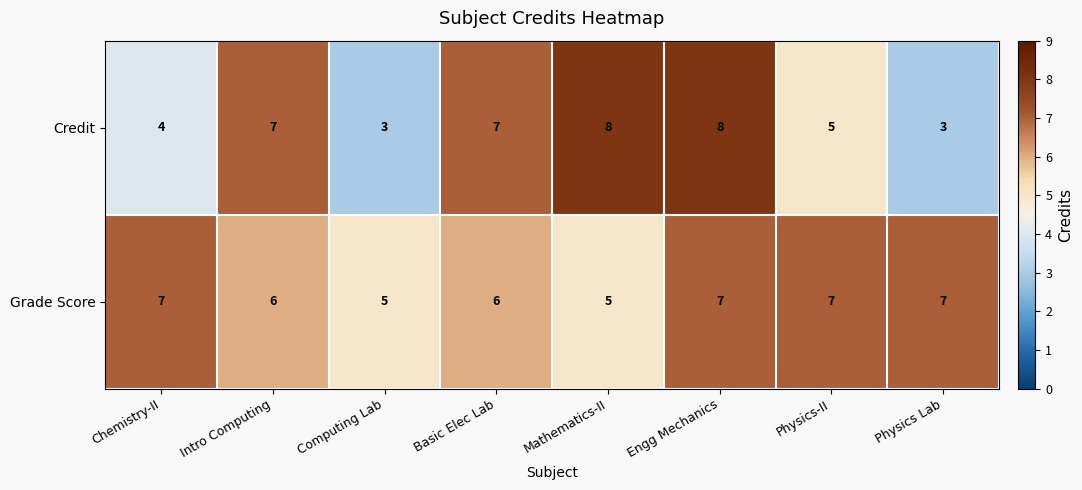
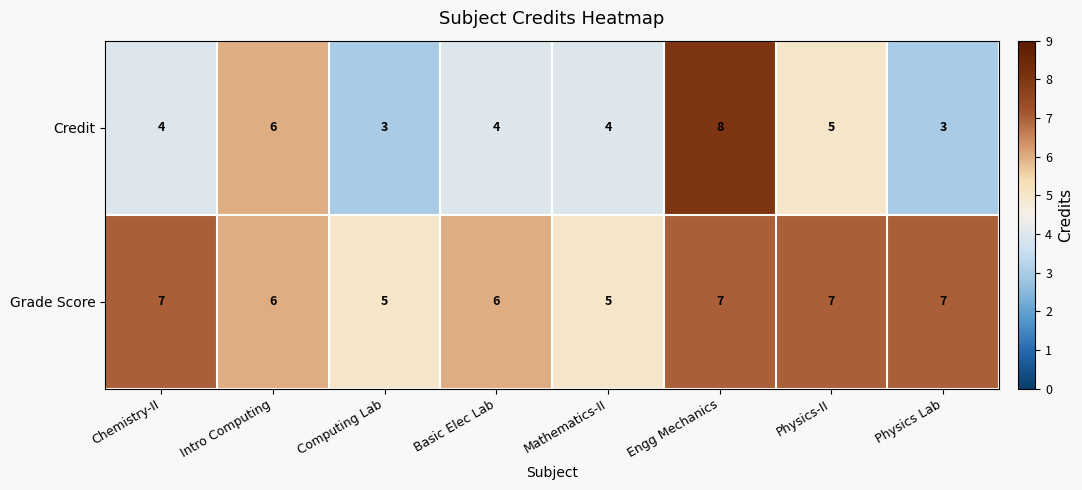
  {
    "Credit": {
      "Chemistry-II": 4,
-     "Intro Computing": 7,
+     "Intro Computing": 6,
      "Computing Lab": 3,
-     "Basic Elec Lab": 7,
-     "Mathematics-II": 8,
+     "Basic Elec Lab": 4,
+     "Mathematics-II": 4,
      "Engg Mechanics": 8,
      "Physics-II": 5,
      "Physics Lab": 3
    },
    "Grade Score": {
      "Chemistry-II": 7,
      "Intro Computing": 6,
      "Computing Lab": 5,
      "Basic Elec Lab": 6,
      "Mathematics-II": 5,
      "Engg Mechanics": 7,
      "Physics-II": 7,
      "Physics Lab": 7
    }
  }
